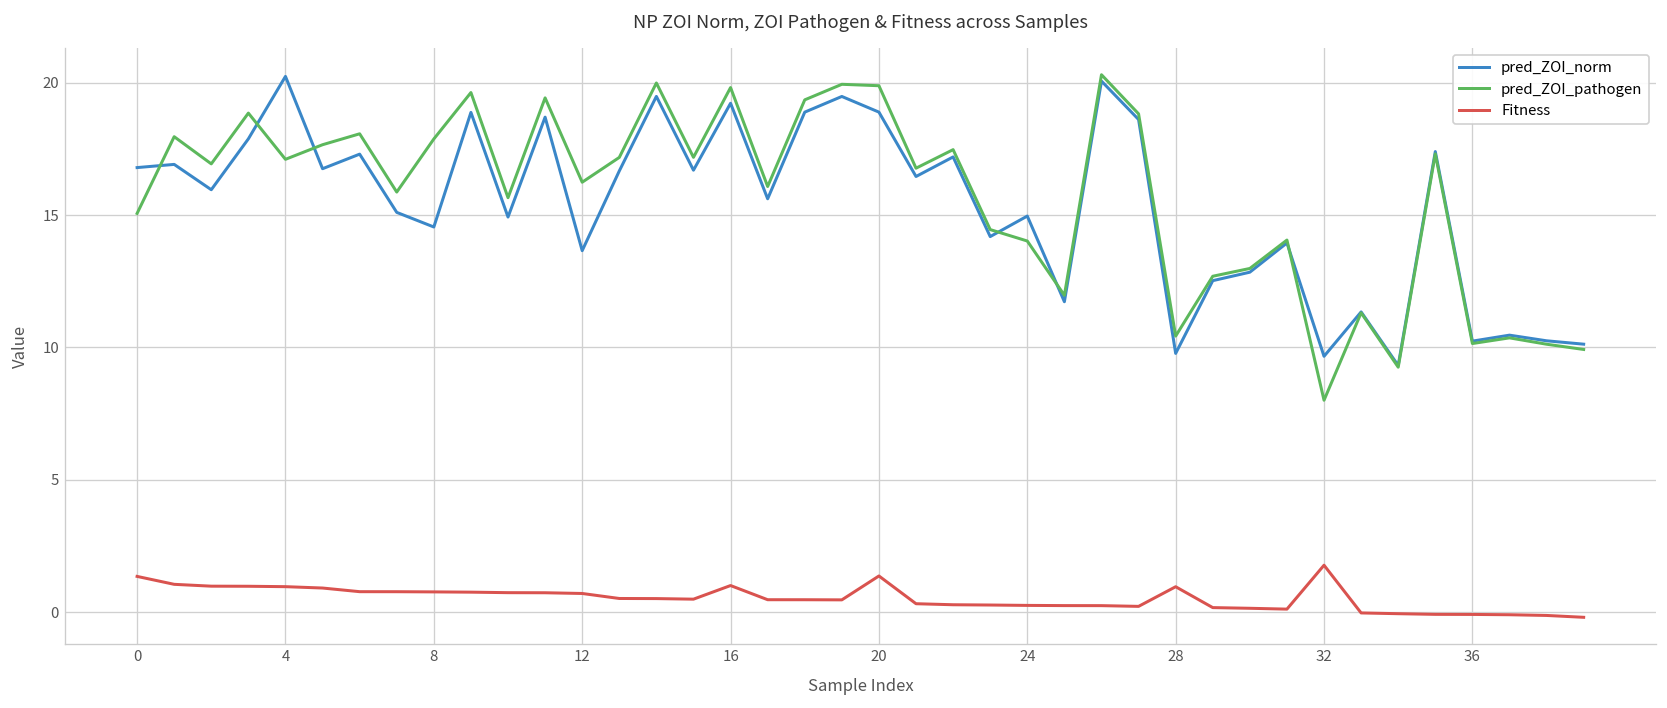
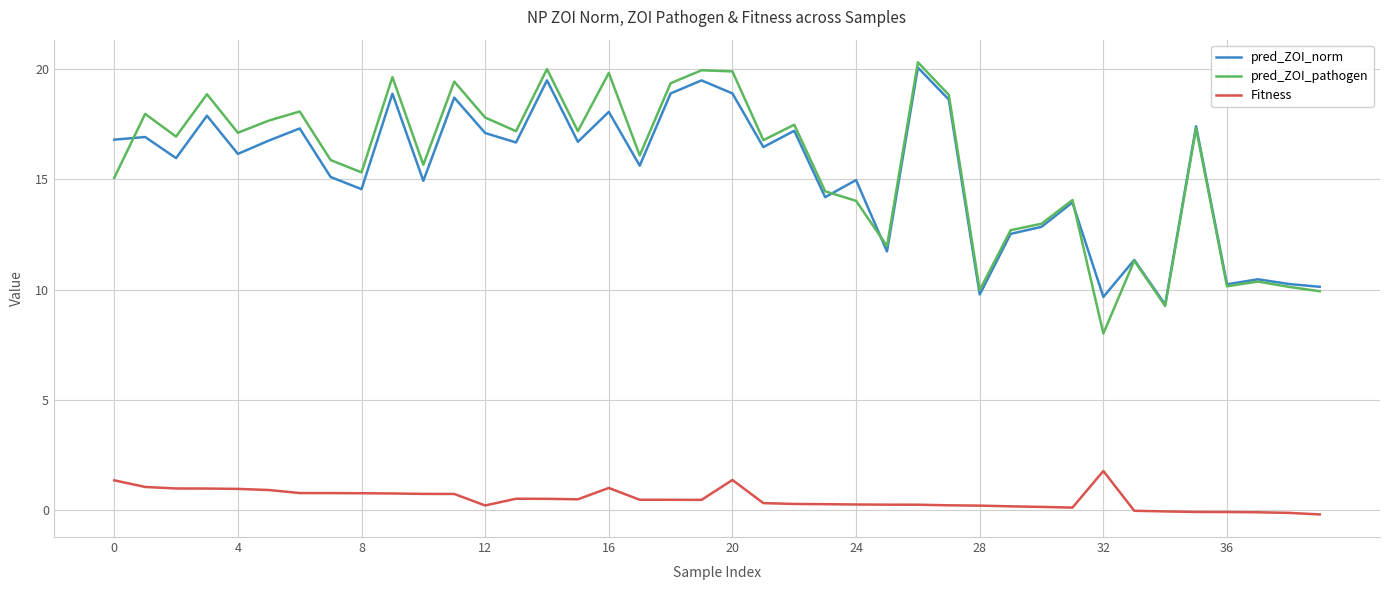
  {
    "pred_ZOI_norm": {
      "0": 16.8,
-     "4": 20.2,
+     "4": 16.2,
      "8": 14.6,
-     "12": 13.7,
-     "16": 19.2,
+     "12": 17.1,
+     "16": 18.1,
      "20": 18.9,
      "24": 15.0,
      "28": 9.8,
      "32": 9.7
    },
    "pred_ZOI_pathogen": {
      "0": 15.1,
      "4": 17.1,
-     "8": 17.9,
-     "12": 16.2,
+     "8": 15.3,
+     "12": 17.8,
      "16": 19.8,
      "20": 19.9,
      "24": 14.0,
-     "28": 10.4,
+     "28": 10.0,
      "32": 8.0
    },
    "Fitness": {
      "0": 1.3,
      "4": 1.0,
      "8": 0.8,
-     "12": 0.7,
+     "12": 0.2,
      "16": 1.0,
      "20": 1.4,
      "24": 0.3,
-     "28": 1.0,
+     "28": 0.2,
      "32": 1.8,
      "36": -0.1
    }
  }
